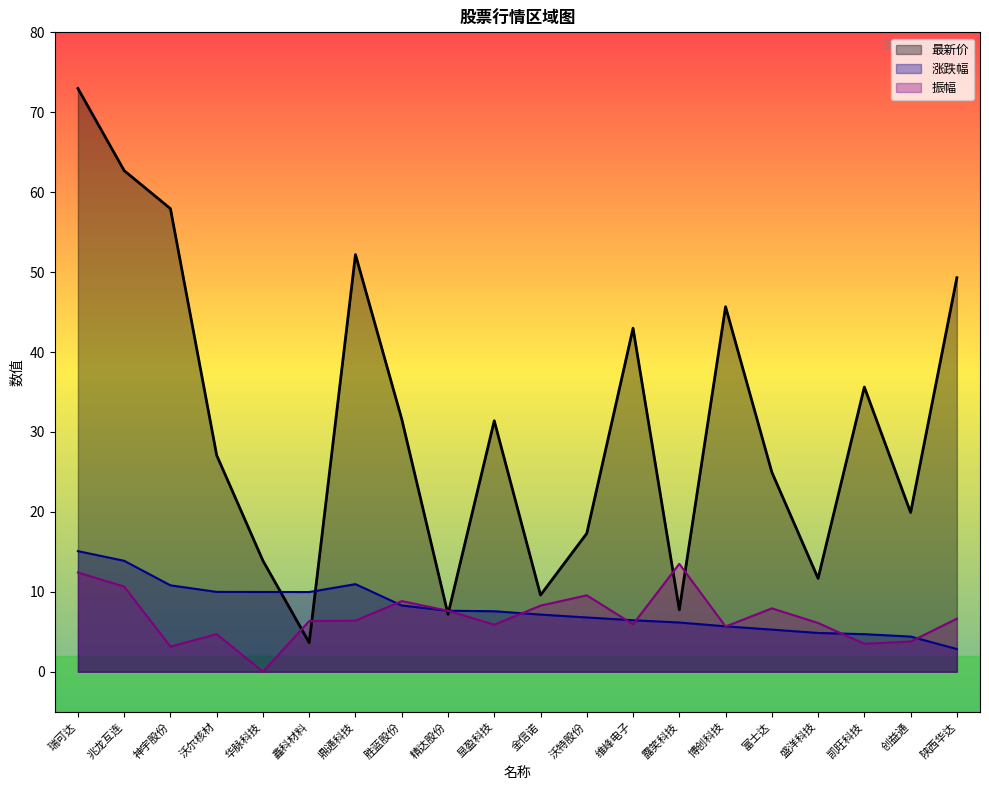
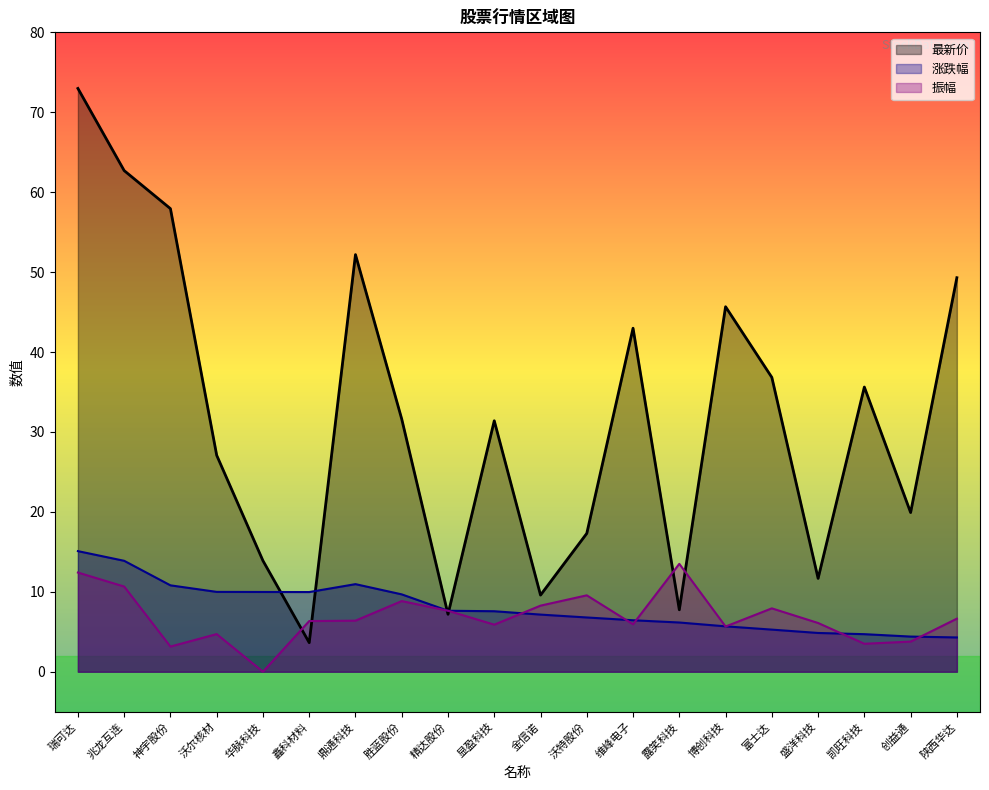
  {
    "最新价": {
      "瑞可达": 73,
      "兆龙互连": 63,
      "神宇股份": 58,
      "沃尔核材": 27,
      "华脉科技": 14,
      "鑫科材料": 4,
      "鼎通科技": 52,
      "胜蓝股份": 32,
      "精达股份": 7,
      "显盈科技": 31,
      "金信诺": 10,
      "沃特股份": 17,
      "维峰电子": 43,
      "露笑科技": 8,
      "博创科技": 46,
-     "富士达": 25,
+     "富士达": 37,
      "盛洋科技": 12,
      "凯旺科技": 36,
      "创益通": 20,
      "陕西华达": 49
    },
    "涨跌幅": {
      "瑞可达": 15,
      "兆龙互连": 14,
      "神宇股份": 11,
      "沃尔核材": 10,
      "华脉科技": 10,
      "鑫科材料": 10,
      "鼎通科技": 11,
-     "胜蓝股份": 8,
+     "胜蓝股份": 10,
      "显盈科技": 8,
      "金信诺": 7,
      "沃特股份": 7,
      "维峰电子": 6,
      "露笑科技": 6,
      "富士达": 5,
      "盛洋科技": 5,
      "凯旺科技": 5,
      "创益通": 4,
-     "陕西华达": 3
+     "陕西华达": 4
    },
    "振幅": {
      "瑞可达": 12,
      "兆龙互连": 11,
      "神宇股份": 3,
      "沃尔核材": 5,
      "鑫科材料": 6,
      "鼎通科技": 6,
      "胜蓝股份": 9,
      "显盈科技": 6,
      "金信诺": 8,
      "沃特股份": 10,
      "维峰电子": 6,
      "露笑科技": 14,
      "富士达": 8,
      "盛洋科技": 6,
      "凯旺科技": 4,
      "创益通": 4,
      "陕西华达": 7
    }
  }
